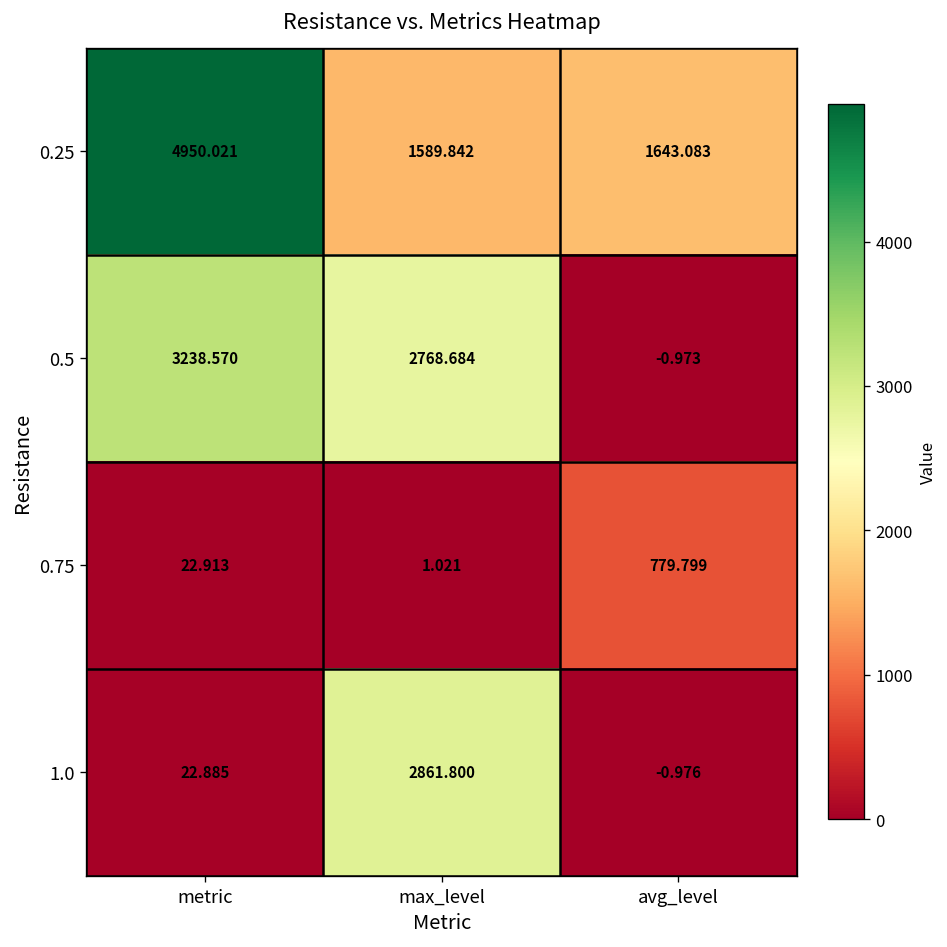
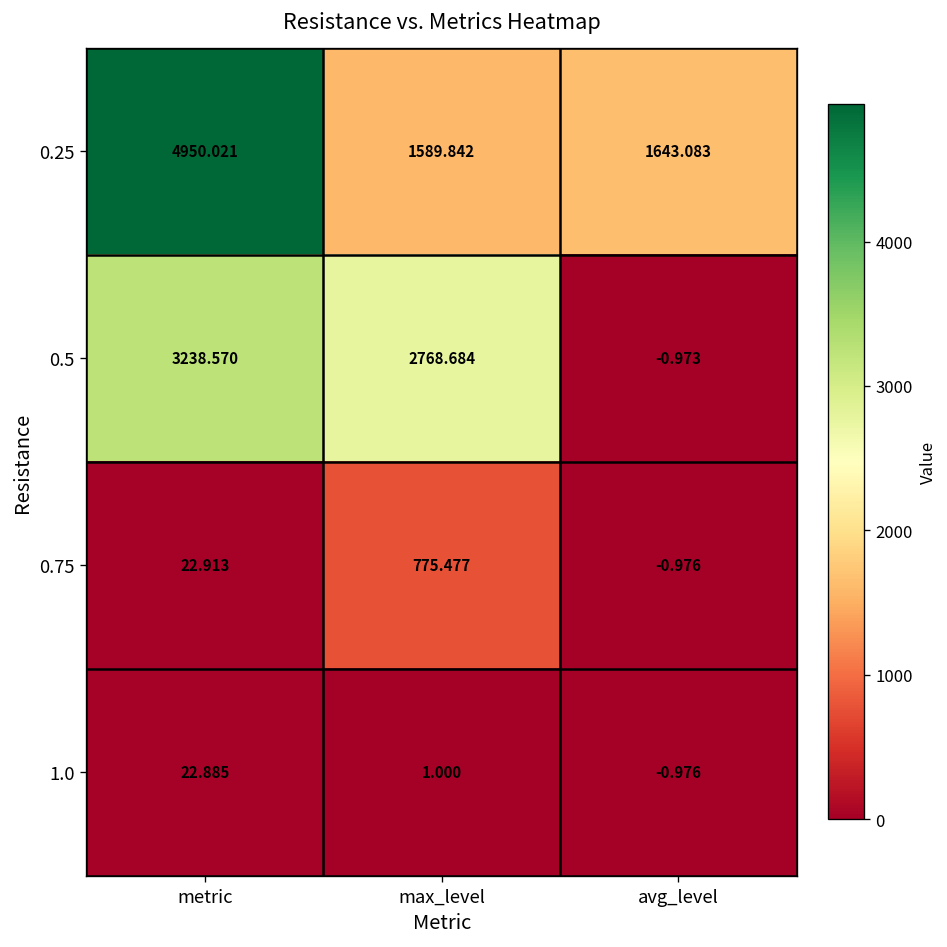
  {
    "0.25": {
      "metric": 4950.021,
      "max_level": 1589.842,
      "avg_level": 1643.083
    },
    "0.5": {
      "metric": 3238.570,
      "max_level": 2768.684,
      "avg_level": -0.973
    },
    "0.75": {
      "metric": 22.913,
-     "max_level": 1.021,
-     "avg_level": 779.799
+     "max_level": 775.477,
+     "avg_level": -0.976
    },
    "1.0": {
      "metric": 22.885,
-     "max_level": 2861.800,
+     "max_level": 1.000,
      "avg_level": -0.976
    }
  }
